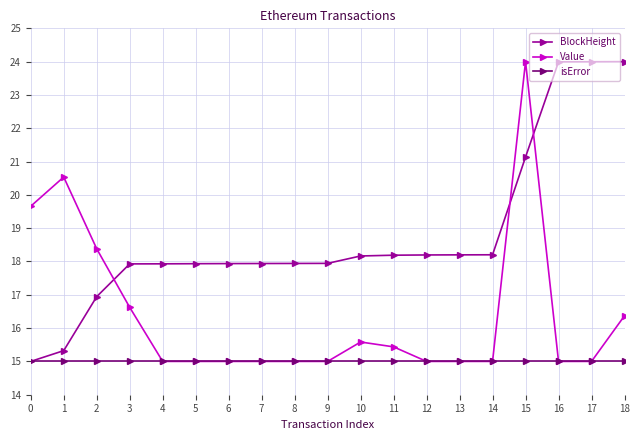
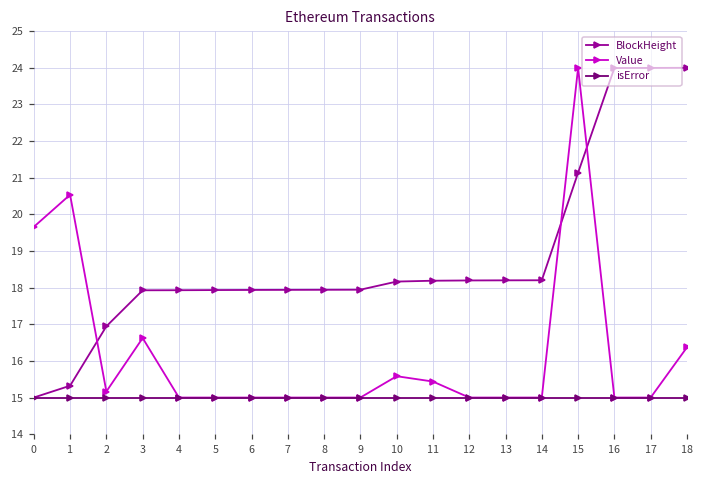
  {
    "Value": {
      "0": 19.7,
      "1": 20.5,
-     "2": 18.4,
+     "2": 15.2,
      "3": 16.6,
      "10": 15.6,
      "11": 15.4,
      "15": 24.0,
      "18": 16.4
    }
  }
